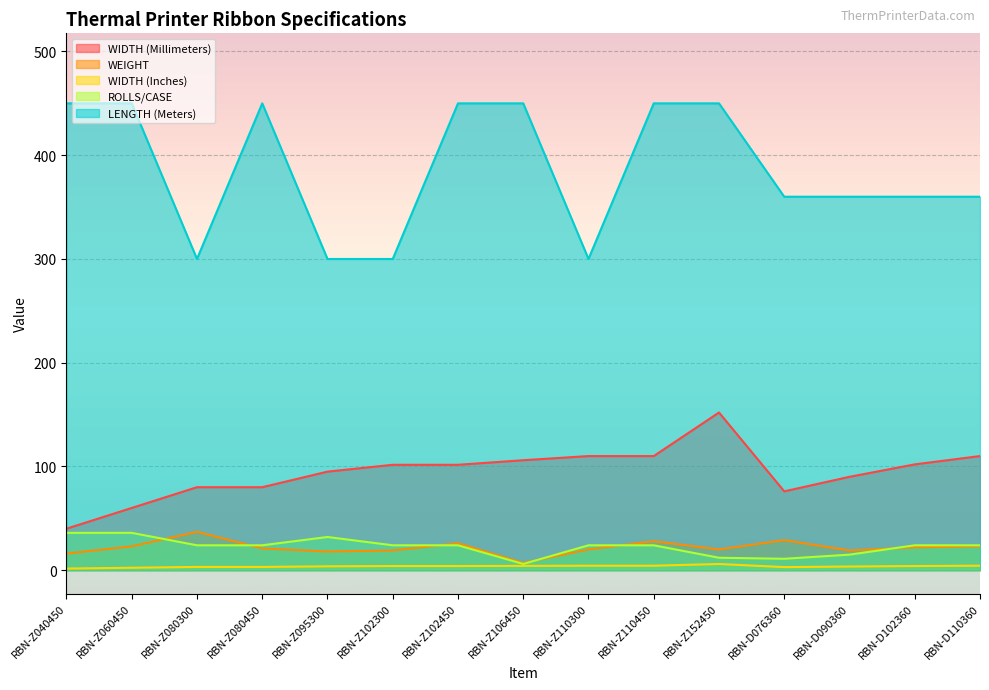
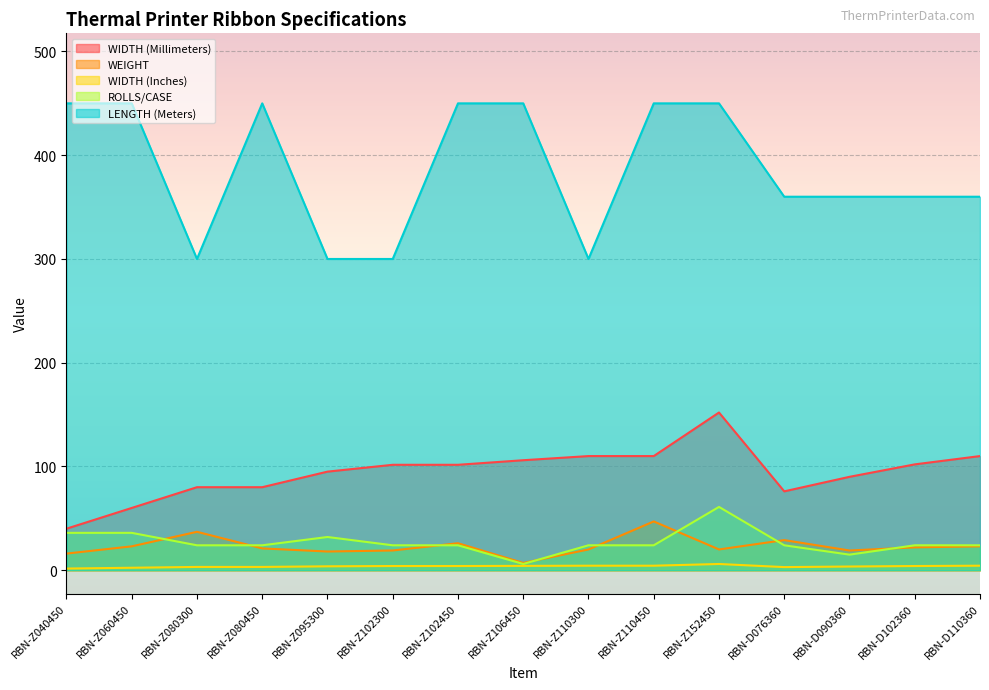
  {
    "WIDTH (Millimeters)": {
      "RBN-Z040450": 40,
      "RBN-Z060450": 60,
      "RBN-Z080300": 80,
      "RBN-Z080450": 80,
      "RBN-Z095300": 95,
      "RBN-Z102300": 102,
      "RBN-Z102450": 102,
      "RBN-Z106450": 106,
      "RBN-Z110300": 110,
      "RBN-Z110450": 110,
      "RBN-Z152450": 152,
      "RBN-D076360": 76,
      "RBN-D090360": 90,
      "RBN-D102360": 102,
      "RBN-D110360": 110
    },
    "WEIGHT": {
      "RBN-Z040450": 16,
      "RBN-Z060450": 23,
      "RBN-Z080300": 37,
      "RBN-Z080450": 21,
      "RBN-Z095300": 18,
      "RBN-Z102300": 19,
      "RBN-Z110300": 20,
-     "RBN-Z110450": 28,
+     "RBN-Z110450": 47,
      "RBN-Z152450": 20,
      "RBN-D076360": 29,
      "RBN-D090360": 19
    },
    "WIDTH (Inches)": {
      "RBN-Z040450": 2,
      "RBN-Z060450": 2,
      "RBN-Z080300": 3,
      "RBN-Z080450": 3,
      "RBN-Z095300": 4,
      "RBN-Z102300": 4,
      "RBN-Z102450": 4,
      "RBN-Z110300": 4,
      "RBN-Z110450": 4,
      "RBN-Z152450": 6,
      "RBN-D076360": 3,
      "RBN-D090360": 4,
      "RBN-D102360": 4,
      "RBN-D110360": 4
    },
    "ROLLS/CASE": {
      "RBN-Z040450": 36,
      "RBN-Z060450": 36,
      "RBN-Z080300": 24,
      "RBN-Z080450": 24,
      "RBN-Z095300": 32,
      "RBN-Z102300": 24,
      "RBN-Z110300": 24,
      "RBN-Z110450": 24,
-     "RBN-Z152450": 12,
-     "RBN-D076360": 11,
+     "RBN-Z152450": 61,
+     "RBN-D076360": 24,
      "RBN-D090360": 15
    },
    "LENGTH (Meters)": {
      "RBN-Z040450": 450,
      "RBN-Z080300": 300,
      "RBN-Z080450": 450,
      "RBN-Z095300": 300,
      "RBN-Z102300": 300,
      "RBN-Z102450": 450,
      "RBN-Z106450": 450,
      "RBN-Z110300": 300,
      "RBN-Z110450": 450,
      "RBN-Z152450": 450,
      "RBN-D076360": 360,
      "RBN-D090360": 360,
      "RBN-D102360": 360,
      "RBN-D110360": 360
    }
  }
